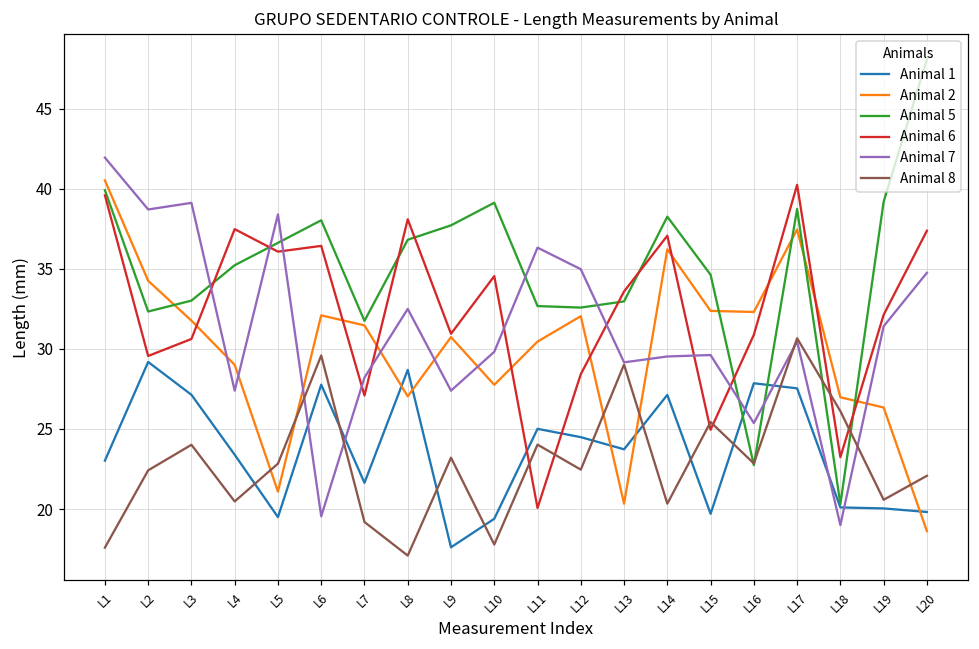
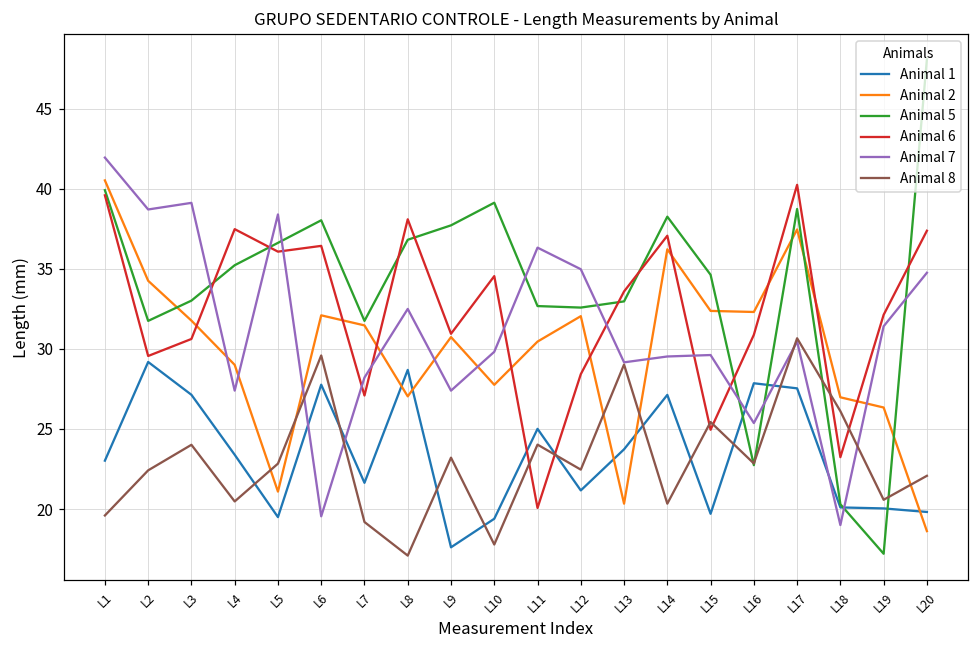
  {
    "Animal 1": {
      "L1": 23.0,
      "L2": 29.2,
      "L3": 27.1,
      "L4": 23.4,
      "L5": 19.5,
      "L6": 27.8,
      "L7": 21.6,
      "L8": 28.7,
      "L9": 17.6,
      "L10": 19.4,
      "L11": 25.0,
-     "L12": 24.5,
+     "L12": 21.2,
      "L13": 23.7,
      "L14": 27.1,
      "L15": 19.7,
      "L16": 27.9,
      "L17": 27.5,
      "L18": 20.1,
      "L19": 20.0,
      "L20": 19.8
    },
    "Animal 2": {
      "L1": 40.5,
      "L2": 34.3,
      "L3": 31.8,
      "L4": 29.0,
      "L5": 21.1,
      "L6": 32.1,
      "L7": 31.5,
      "L8": 27.0,
      "L9": 30.7,
      "L10": 27.8,
      "L11": 30.5,
      "L12": 32.0,
      "L13": 20.3,
      "L14": 36.2,
      "L15": 32.4,
      "L16": 32.3,
      "L17": 37.5,
      "L18": 27.0,
      "L19": 26.3,
      "L20": 18.6
    },
    "Animal 5": {
      "L1": 39.9,
-     "L2": 32.3,
+     "L2": 31.8,
      "L3": 33.0,
      "L4": 35.2,
      "L5": 36.6,
      "L6": 38.0,
      "L7": 31.8,
      "L8": 36.8,
      "L9": 37.7,
      "L10": 39.1,
      "L11": 32.7,
      "L12": 32.6,
      "L13": 33.0,
      "L14": 38.3,
      "L15": 34.6,
      "L17": 38.7,
      "L18": 20.3,
-     "L19": 39.2
+     "L19": 17.2
    },
    "Animal 6": {
      "L1": 39.6,
      "L2": 29.6,
      "L3": 30.6,
      "L4": 37.5,
      "L5": 36.1,
      "L6": 36.4,
      "L7": 27.1,
      "L8": 38.1,
      "L9": 30.9,
      "L10": 34.5,
      "L11": 20.1,
      "L12": 28.4,
      "L13": 33.6,
      "L14": 37.1,
      "L15": 25.0,
      "L16": 30.9,
      "L17": 40.3,
      "L18": 23.2,
      "L19": 32.1,
      "L20": 37.4
    },
    "Animal 7": {
      "L1": 42.0,
      "L2": 38.7,
      "L3": 39.1,
      "L4": 27.4,
      "L5": 38.4,
      "L6": 19.5,
      "L7": 28.2,
      "L8": 32.5,
      "L9": 27.4,
      "L10": 29.8,
      "L11": 36.3,
      "L12": 35.0,
      "L14": 29.5,
      "L15": 29.6,
      "L16": 25.4,
      "L17": 30.5,
      "L18": 19.0,
      "L19": 31.4,
      "L20": 34.8
    },
    "Animal 8": {
-     "L1": 17.6,
+     "L1": 19.6,
      "L2": 22.4,
      "L3": 24.0,
      "L4": 20.5,
      "L5": 22.8,
      "L6": 29.6,
      "L7": 19.2,
      "L8": 17.1,
      "L9": 23.2,
      "L10": 17.8,
      "L11": 24.0,
      "L12": 22.5,
      "L14": 20.3,
      "L15": 25.4,
      "L17": 30.7,
      "L18": 26.1,
      "L19": 20.6,
      "L20": 22.1
    }
  }
